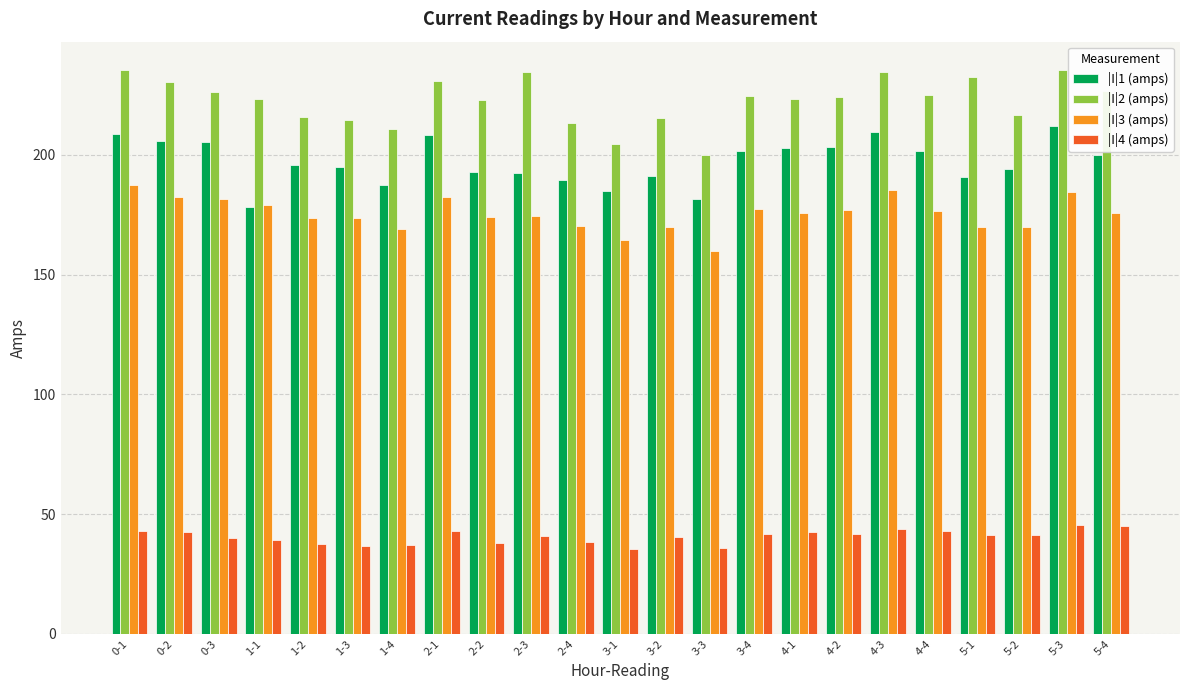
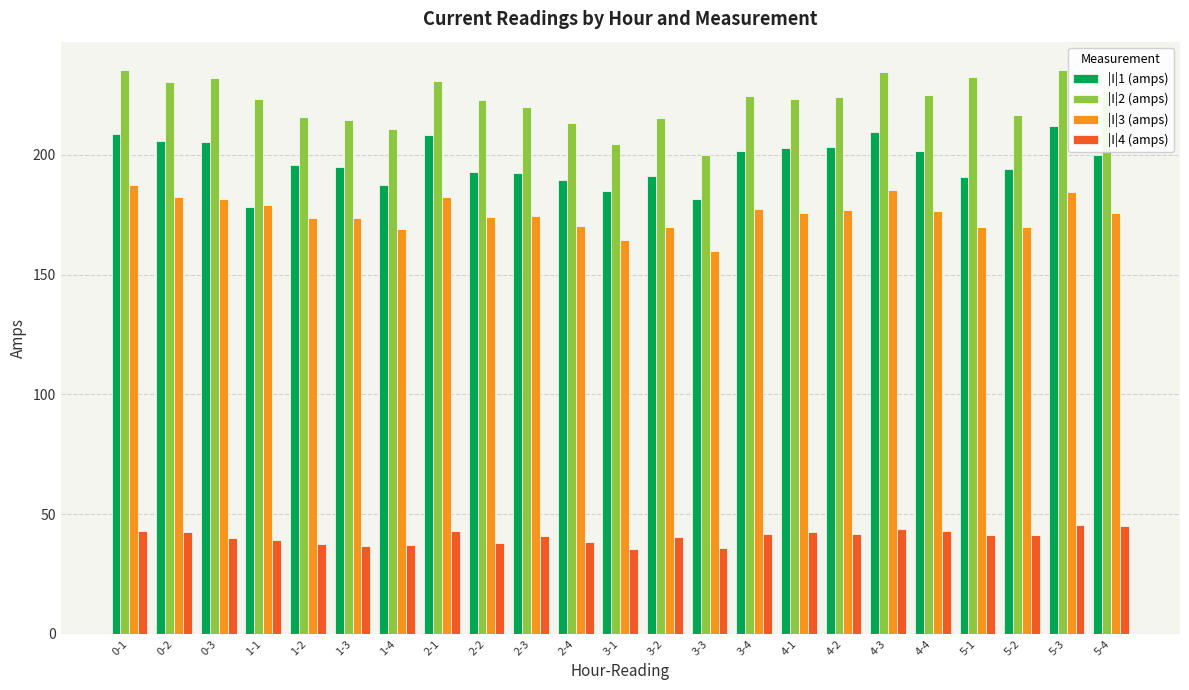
  {
    "|I|1 (amps)": {
      "0-1": 209,
      "0-2": 206,
      "0-3": 205,
      "1-1": 178,
      "1-2": 196,
      "1-3": 195,
      "1-4": 187,
      "2-1": 208,
      "2-2": 193,
      "2-3": 192,
      "2-4": 189,
      "3-1": 185,
      "3-2": 191,
      "3-3": 182,
      "3-4": 201,
      "4-1": 203,
      "4-2": 203,
      "4-3": 210,
      "4-4": 202,
      "5-1": 191,
      "5-2": 194,
      "5-3": 212,
      "5-4": 200
    },
    "|I|2 (amps)": {
      "0-1": 235,
      "0-2": 230,
-     "0-3": 226,
+     "0-3": 232,
      "1-1": 223,
      "1-2": 216,
      "1-3": 215,
      "1-4": 211,
      "2-1": 231,
      "2-2": 223,
-     "2-3": 235,
+     "2-3": 220,
      "2-4": 213,
      "3-1": 205,
      "3-2": 216,
      "3-3": 200,
      "3-4": 225,
      "4-1": 223,
      "4-2": 224,
      "4-3": 235,
      "4-4": 225,
      "5-1": 233,
      "5-2": 217,
      "5-3": 236
    }
  }
